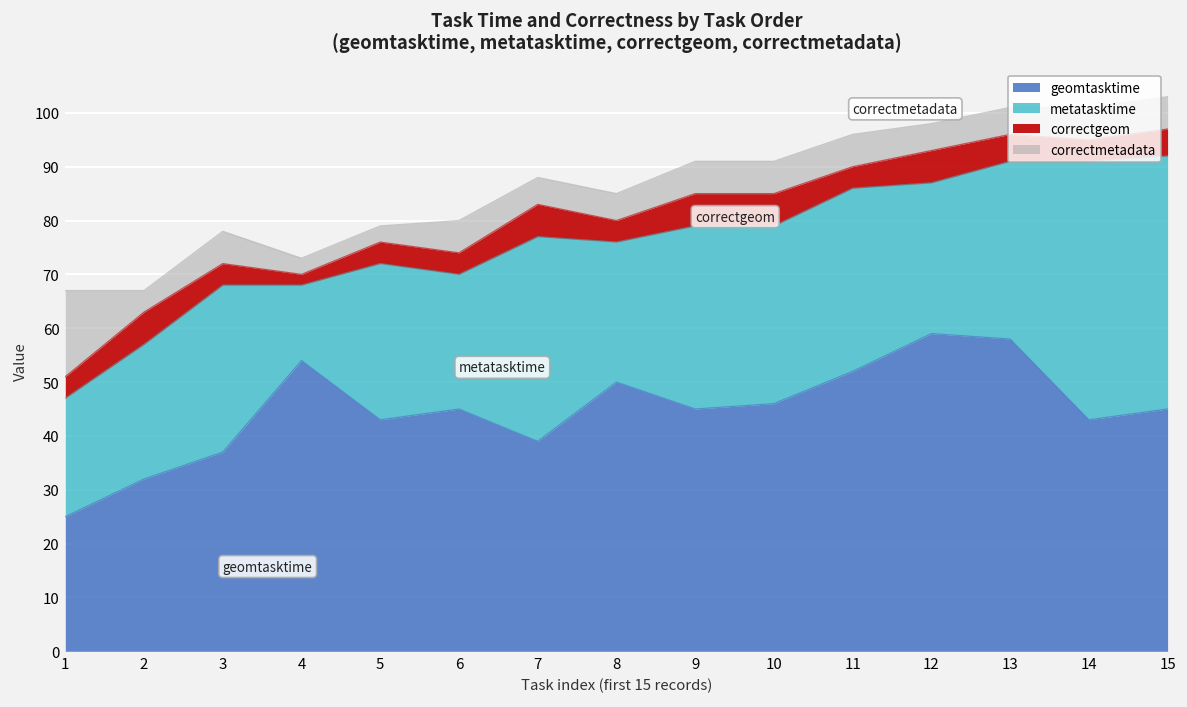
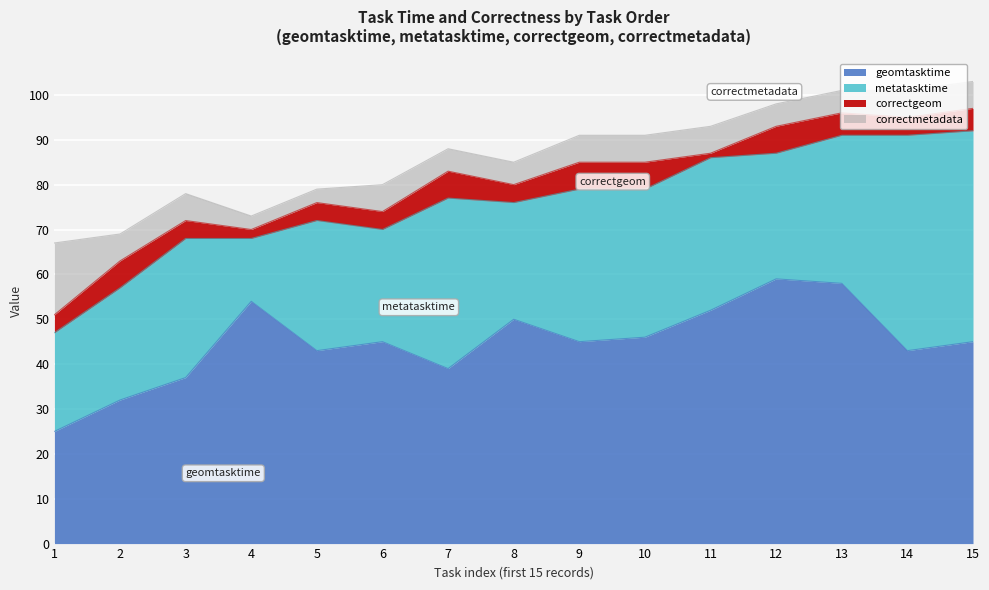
  {
    "geomtasktime": {
      "1": 25,
      "2": 32,
      "3": 37,
      "4": 54,
      "5": 43,
      "6": 45,
      "7": 39,
      "8": 50,
      "9": 45,
      "10": 46,
      "11": 52,
      "12": 59,
      "13": 58,
      "14": 43,
      "15": 45
    },
    "metatasktime": {
      "1": 22,
      "2": 25,
      "3": 31,
      "4": 14,
      "5": 29,
      "6": 25,
      "7": 38,
      "8": 26,
      "11": 34,
      "12": 28,
      "13": 33,
      "14": 48,
      "15": 47
    },
    "correctgeom": {
      "1": 4,
      "2": 6,
      "3": 4,
      "4": 2,
      "5": 4,
      "6": 4,
      "7": 6,
      "8": 4,
      "9": 6,
      "10": 6,
-     "11": 4,
+     "11": 1,
      "12": 6,
      "15": 5
    },
    "correctmetadata": {
      "1": 16,
-     "2": 4,
+     "2": 6,
      "3": 6,
      "4": 3,
      "5": 3,
      "6": 6,
      "7": 5,
      "8": 5,
      "9": 6,
      "10": 6,
      "11": 6,
      "12": 5,
      "15": 6
    }
  }
